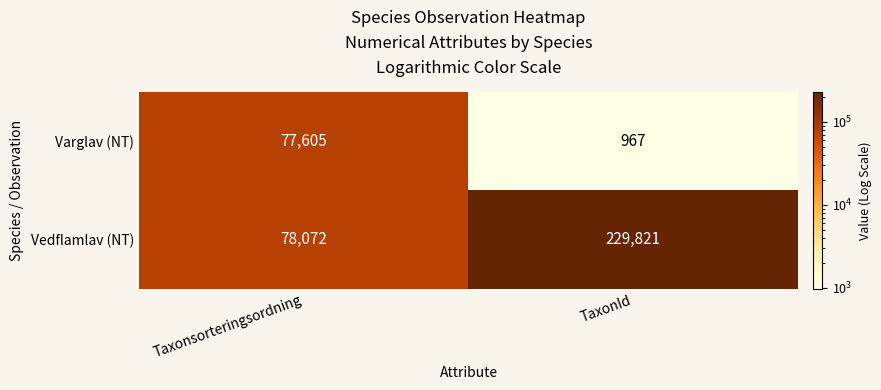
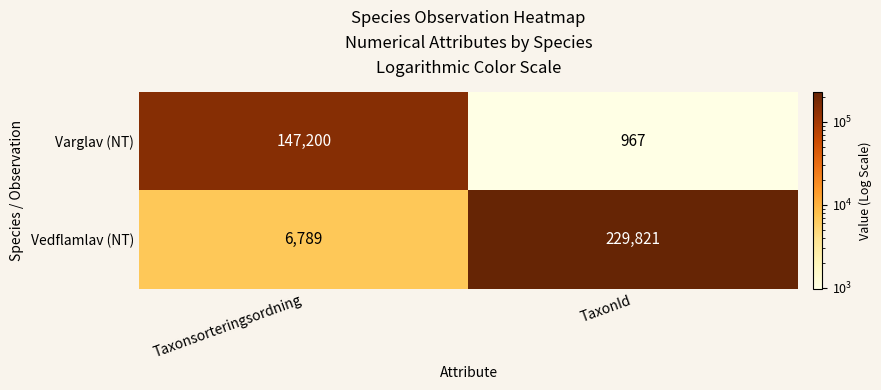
  {
    "Varglav (NT)": {
-     "Taxonsorteringsordning": "77,605",
+     "Taxonsorteringsordning": "147,200",
      "TaxonId": "967"
    },
    "Vedflamlav (NT)": {
-     "Taxonsorteringsordning": "78,072",
+     "Taxonsorteringsordning": "6,789",
      "TaxonId": "229,821"
    }
  }
